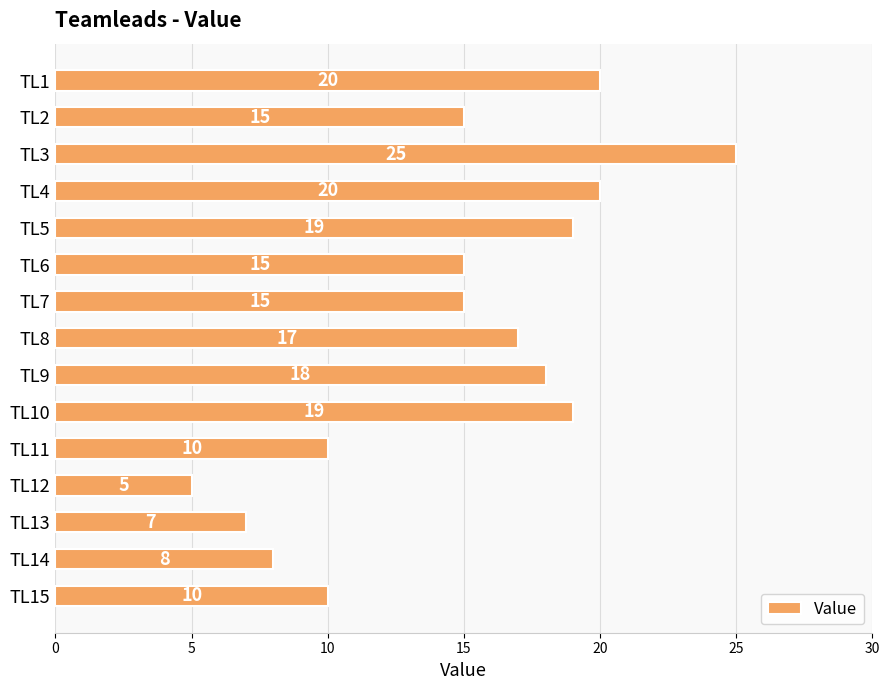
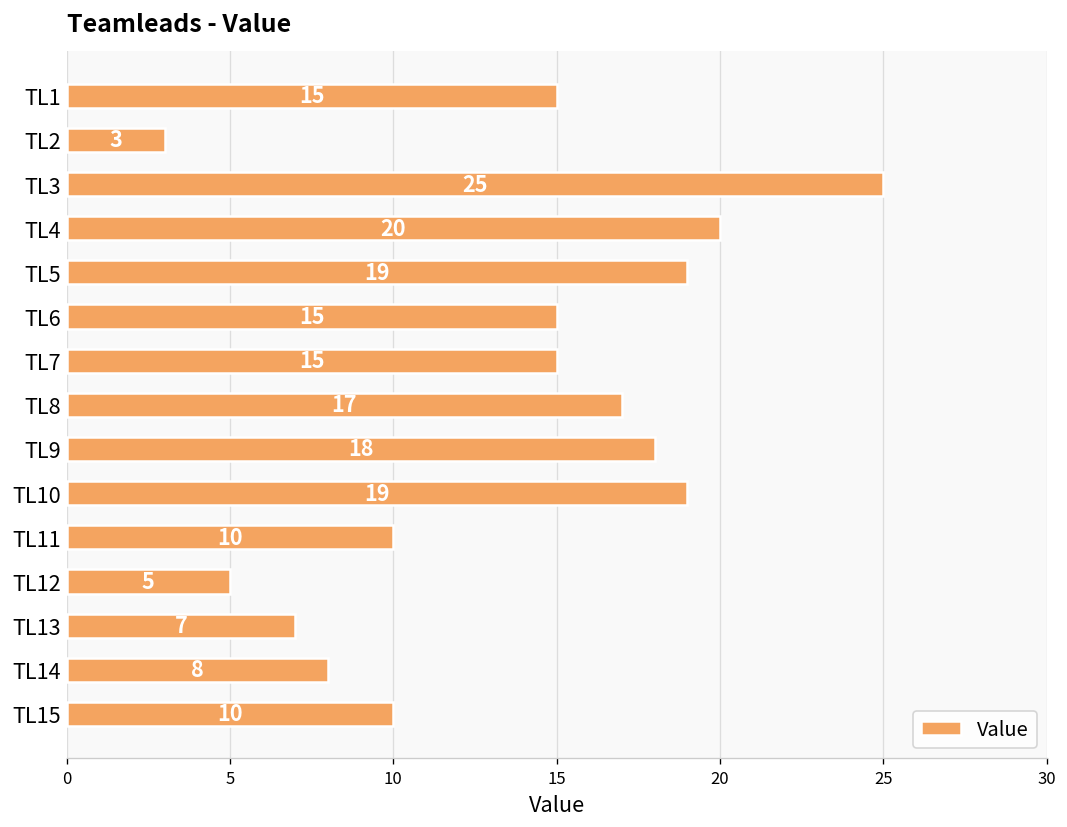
  {
-   "TL1": 20,
-   "TL2": 15,
+   "TL1": 15,
+   "TL2": 3,
    "TL3": 25,
    "TL4": 20,
    "TL5": 19,
    "TL6": 15,
    "TL7": 15,
    "TL8": 17,
    "TL9": 18,
    "TL10": 19,
    "TL11": 10,
    "TL12": 5,
    "TL13": 7,
    "TL14": 8,
    "TL15": 10
  }
